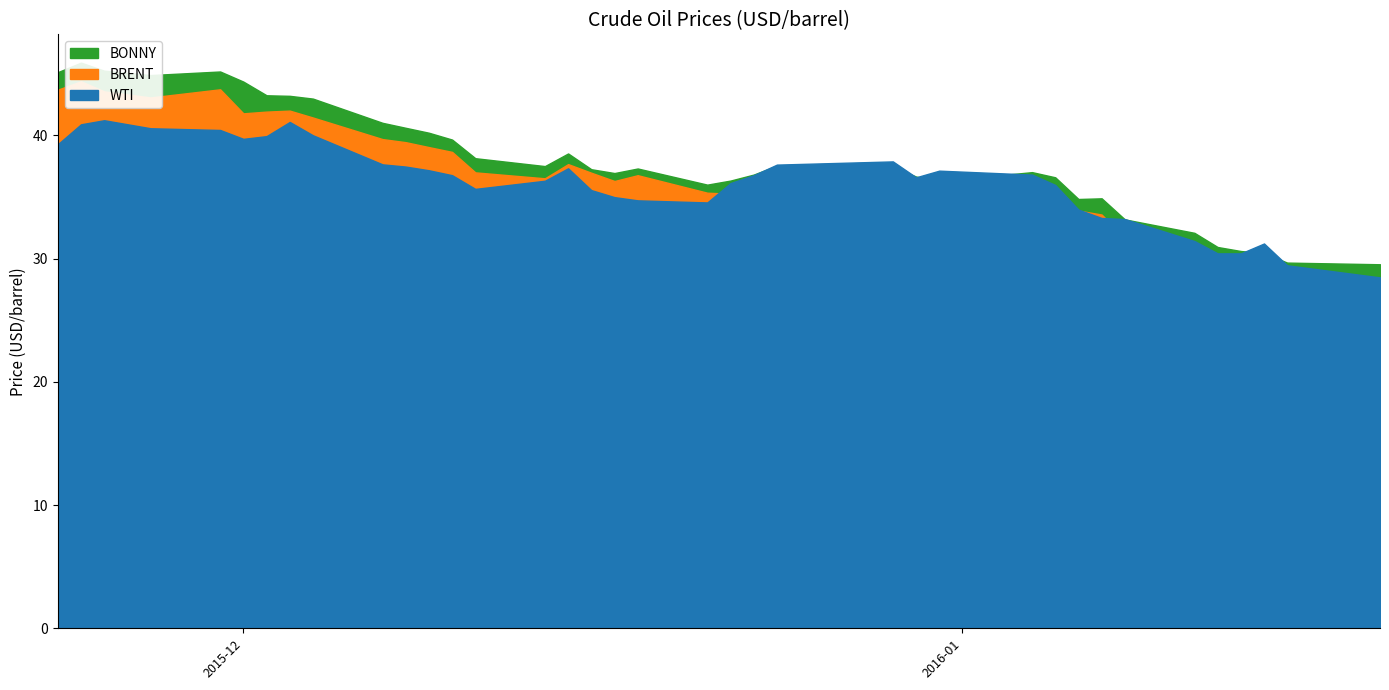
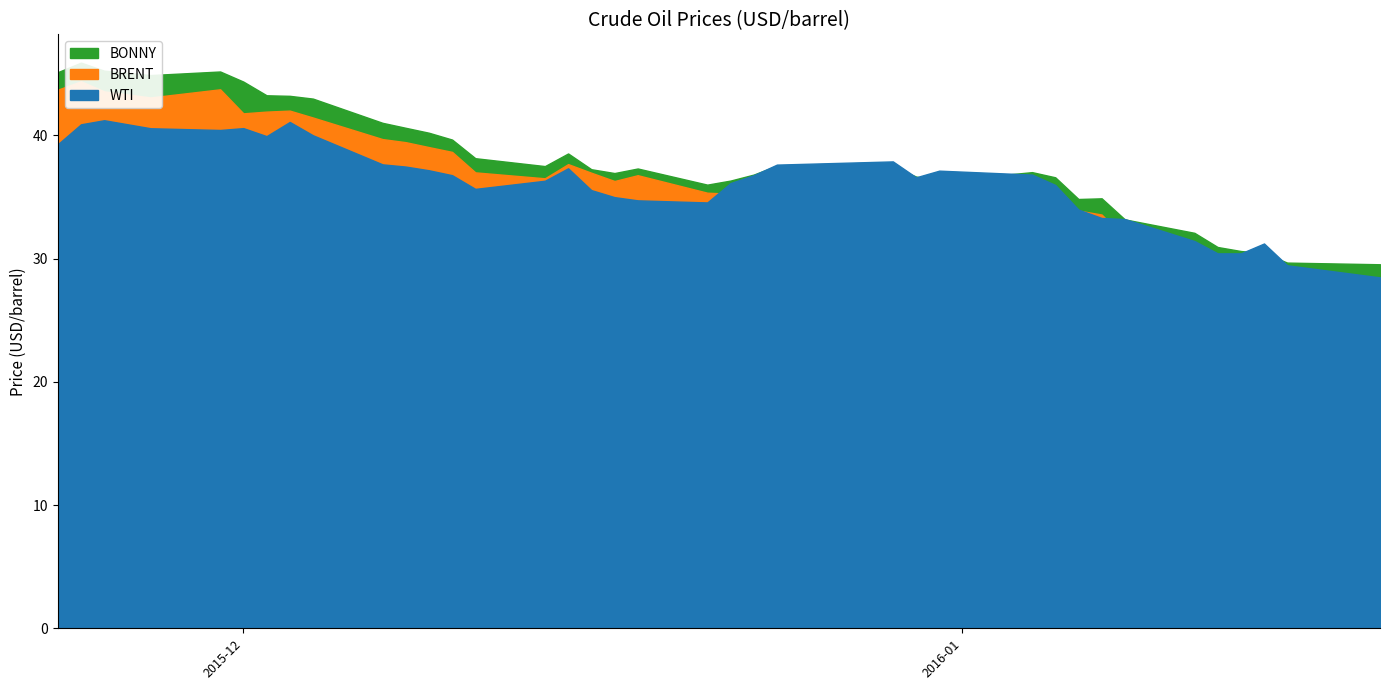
  {
    "BONNY": {
      "2015-12": 44.4
    },
    "BRENT": {
      "2015-12": 41.8
    },
    "WTI": {
-     "2015-12": 39.7
+     "2015-12": 40.6
    }
  }
